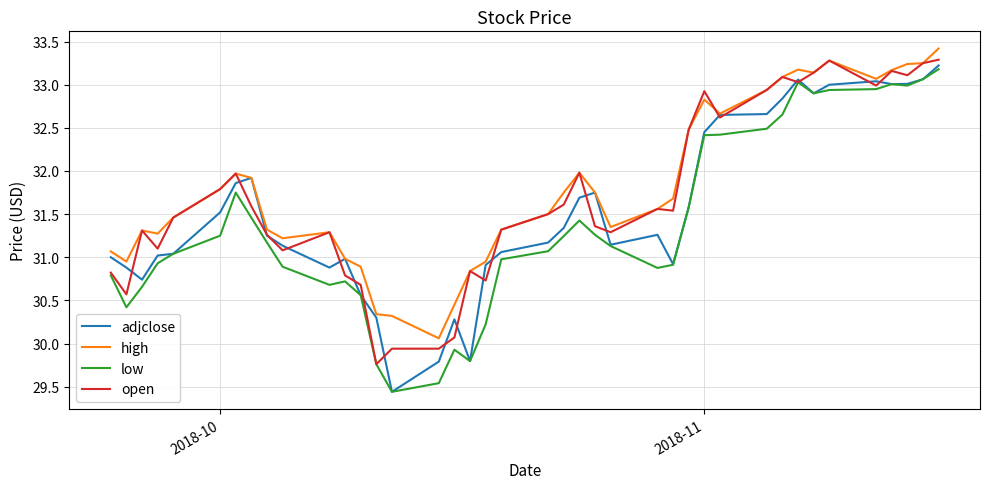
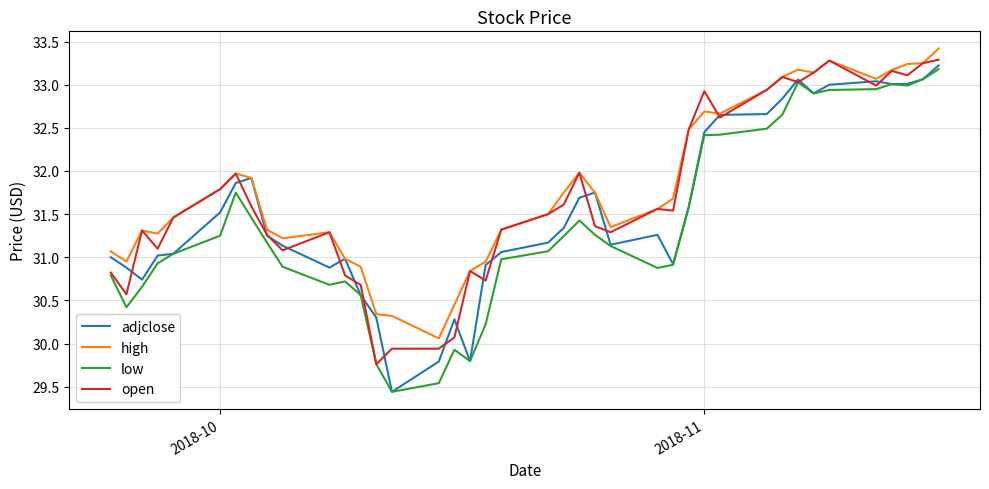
  {
    "adjclose": {
      "2018-10": 31.5,
      "2018-11": 32.5
    },
    "high": {
-     "2018-11": 32.8
+     "2018-11": 32.7
    },
    "low": {
      "2018-10": 31.3,
      "2018-11": 32.4
    },
    "open": {
      "2018-11": 32.9
    }
  }
